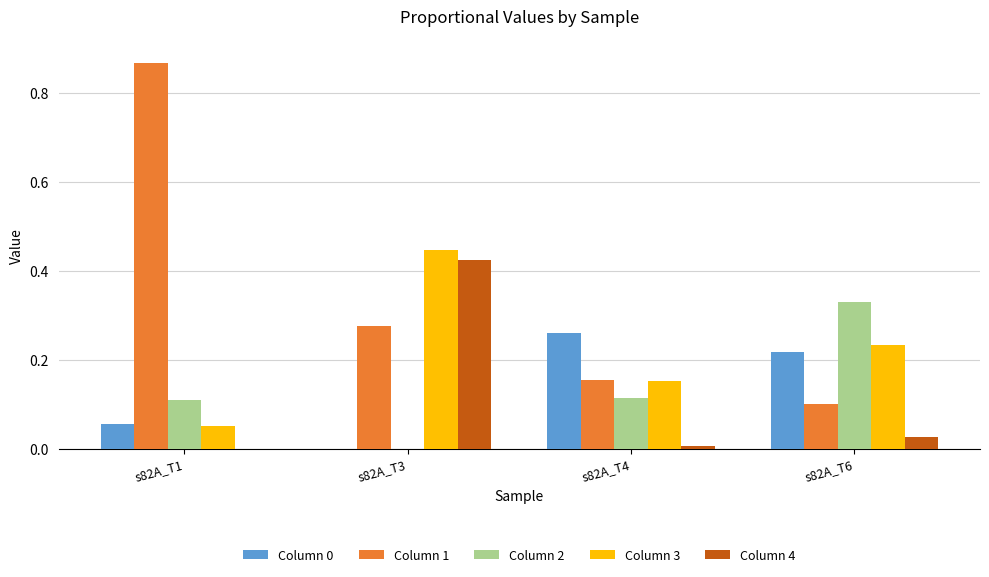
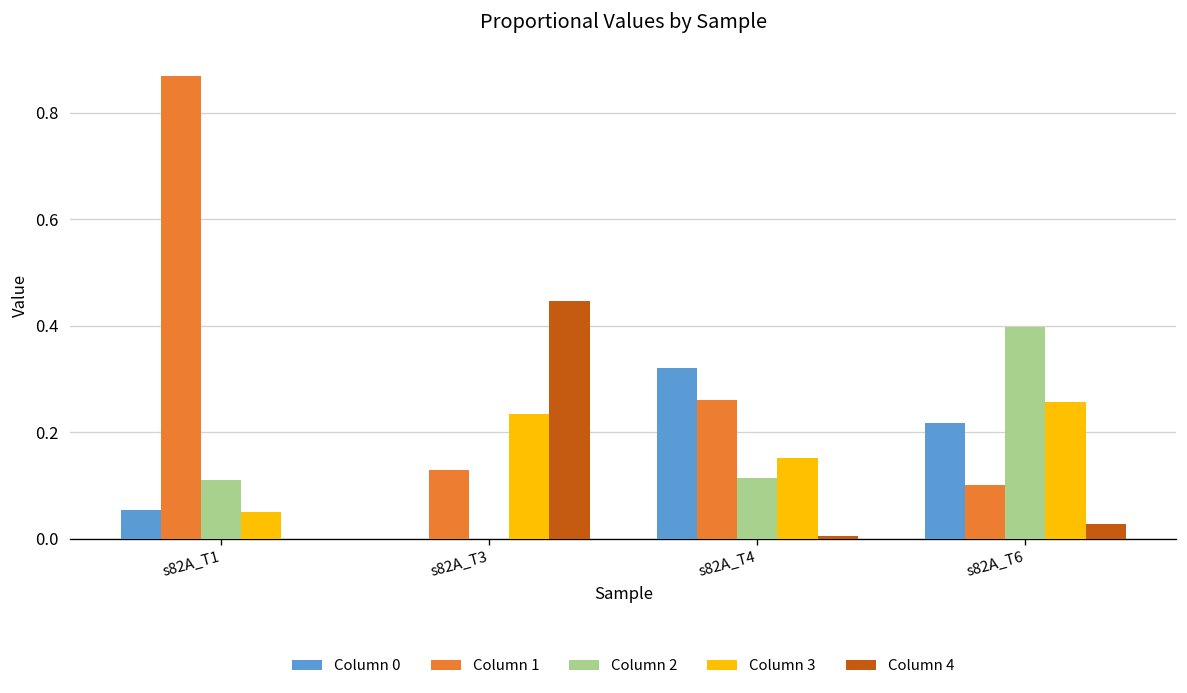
  {
    "Column 0": {
      "s82A_T1": 0.05,
-     "s82A_T4": 0.26,
+     "s82A_T4": 0.32,
      "s82A_T6": 0.22
    },
    "Column 1": {
      "s82A_T1": 0.87,
-     "s82A_T3": 0.28,
-     "s82A_T4": 0.15,
+     "s82A_T3": 0.13,
+     "s82A_T4": 0.26,
      "s82A_T6": 0.10
    },
    "Column 2": {
      "s82A_T1": 0.11,
      "s82A_T4": 0.11,
-     "s82A_T6": 0.33
+     "s82A_T6": 0.40
    },
    "Column 3": {
      "s82A_T1": 0.05,
-     "s82A_T3": 0.45,
+     "s82A_T3": 0.23,
      "s82A_T4": 0.15,
-     "s82A_T6": 0.23
+     "s82A_T6": 0.26
    },
    "Column 4": {
-     "s82A_T3": 0.42,
+     "s82A_T3": 0.45,
      "s82A_T4": 0.01,
      "s82A_T6": 0.03
    }
  }
